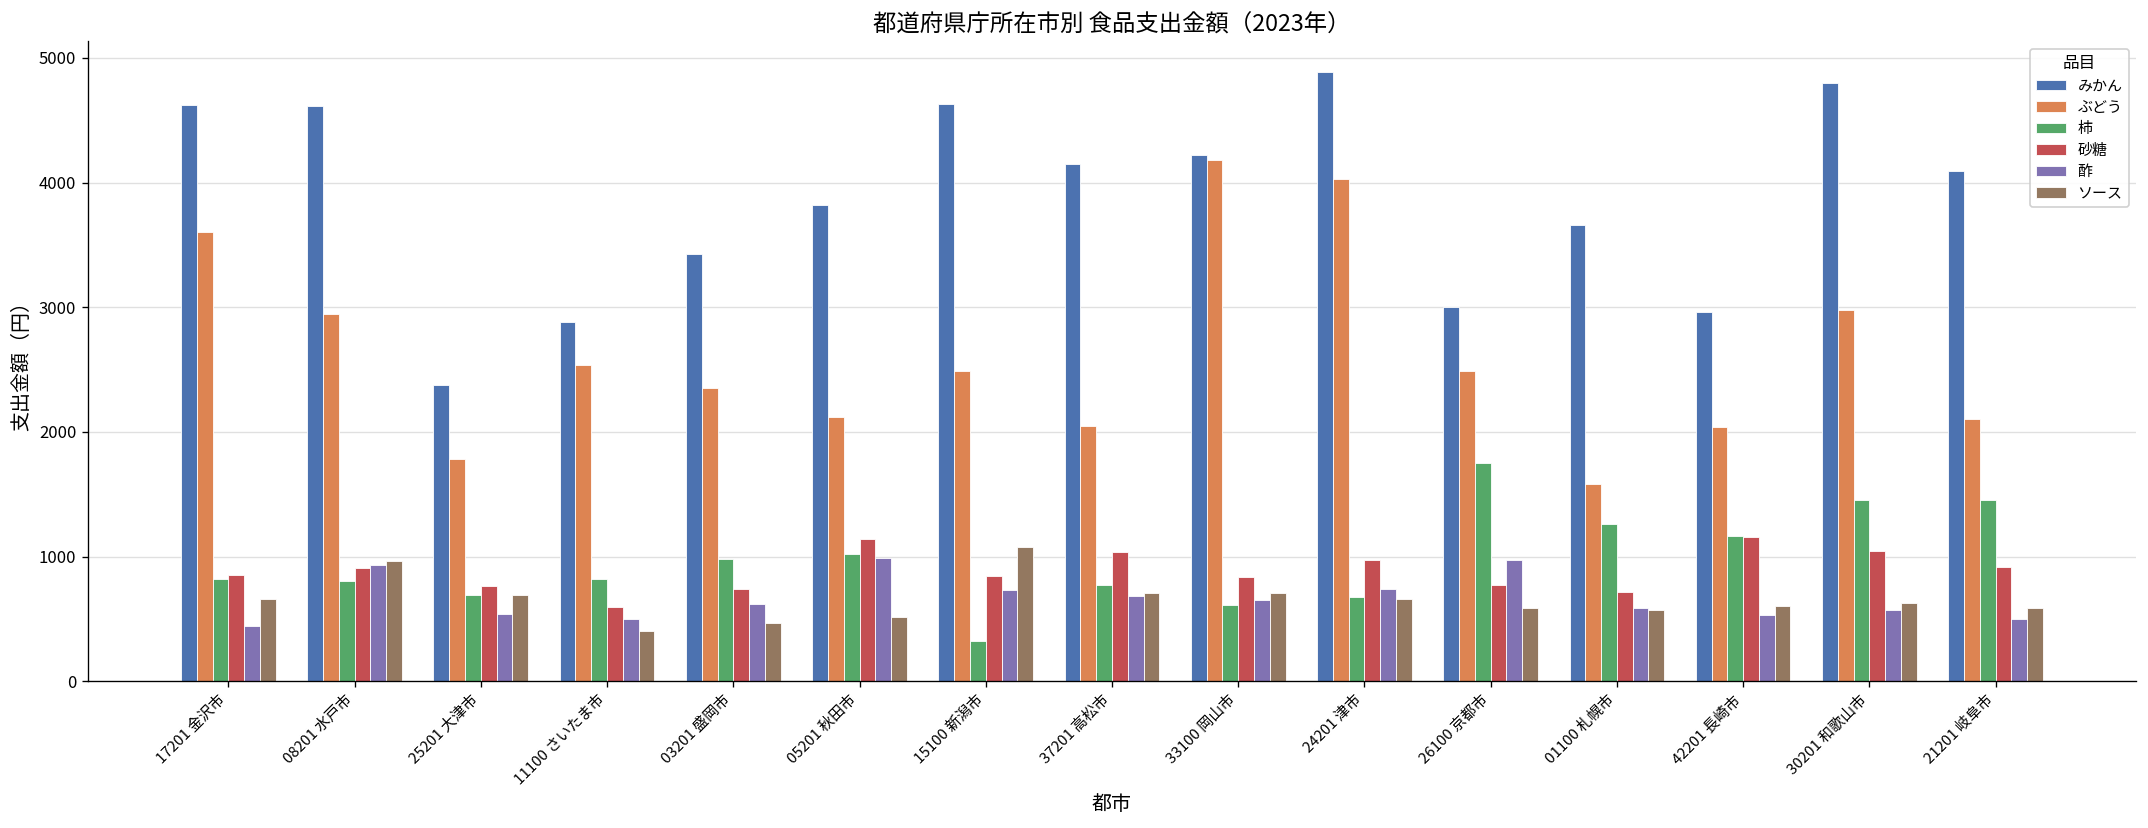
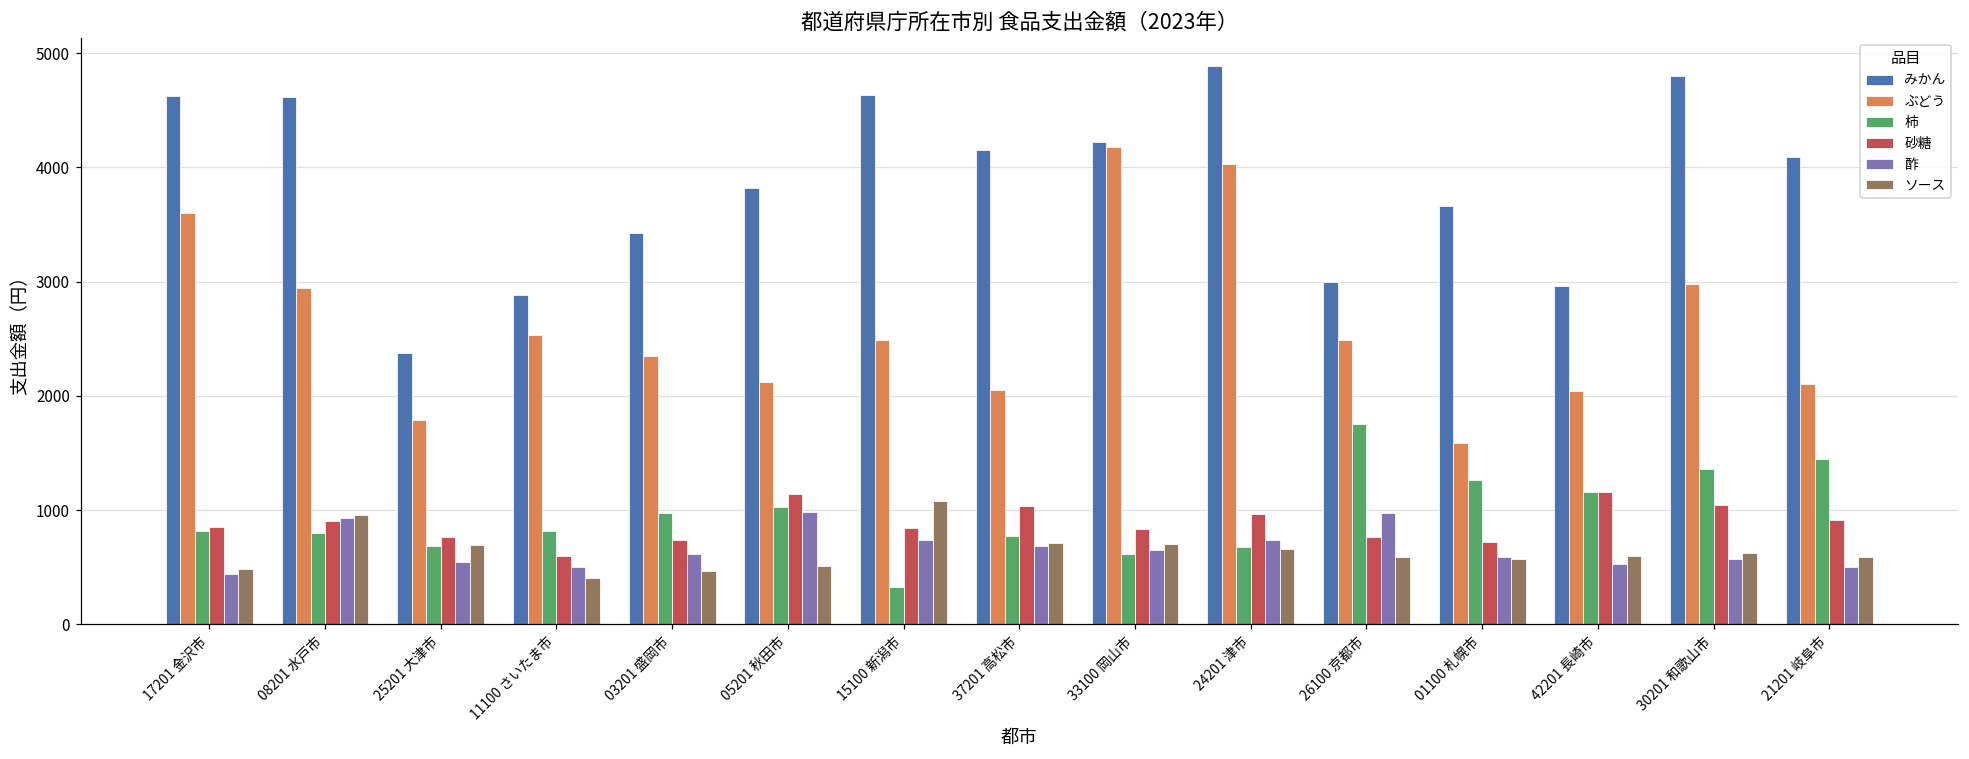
  {
    "柿": {
      "17201 金沢市": 820,
      "08201 水戸市": 800,
      "25201 大津市": 690,
      "11100 さいたま市": 820,
      "03201 盛岡市": 980,
      "05201 秋田市": 1020,
      "15100 新潟市": 320,
      "37201 高松市": 770,
      "33100 岡山市": 610,
      "24201 津市": 680,
      "26100 京都市": 1750,
      "01100 札幌市": 1260,
      "42201 長崎市": 1160,
-     "30201 和歌山市": 1450,
+     "30201 和歌山市": 1360,
      "21201 岐阜市": 1450
    },
    "ソース": {
-     "17201 金沢市": 660,
+     "17201 金沢市": 490,
      "08201 水戸市": 960,
      "25201 大津市": 690,
      "11100 さいたま市": 410,
      "03201 盛岡市": 470,
      "05201 秋田市": 510,
      "15100 新潟市": 1080,
      "37201 高松市": 710,
      "33100 岡山市": 710,
      "24201 津市": 660,
      "26100 京都市": 590,
      "01100 札幌市": 570,
      "42201 長崎市": 600,
      "30201 和歌山市": 630,
      "21201 岐阜市": 590
    }
  }
